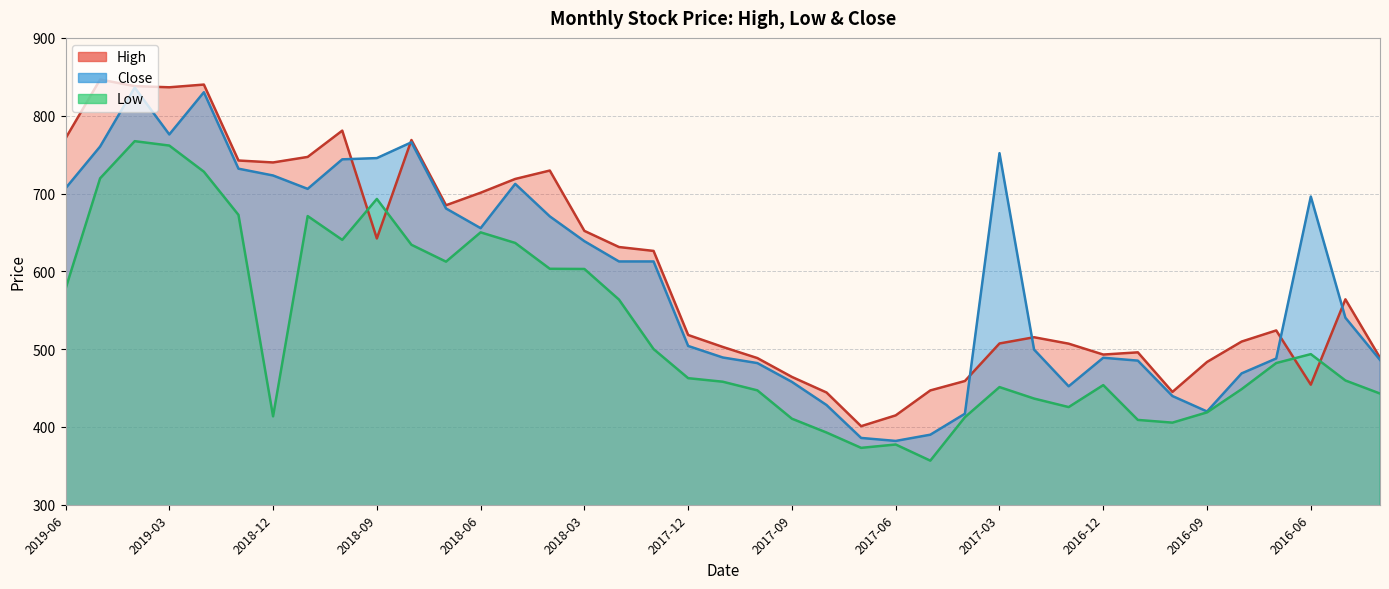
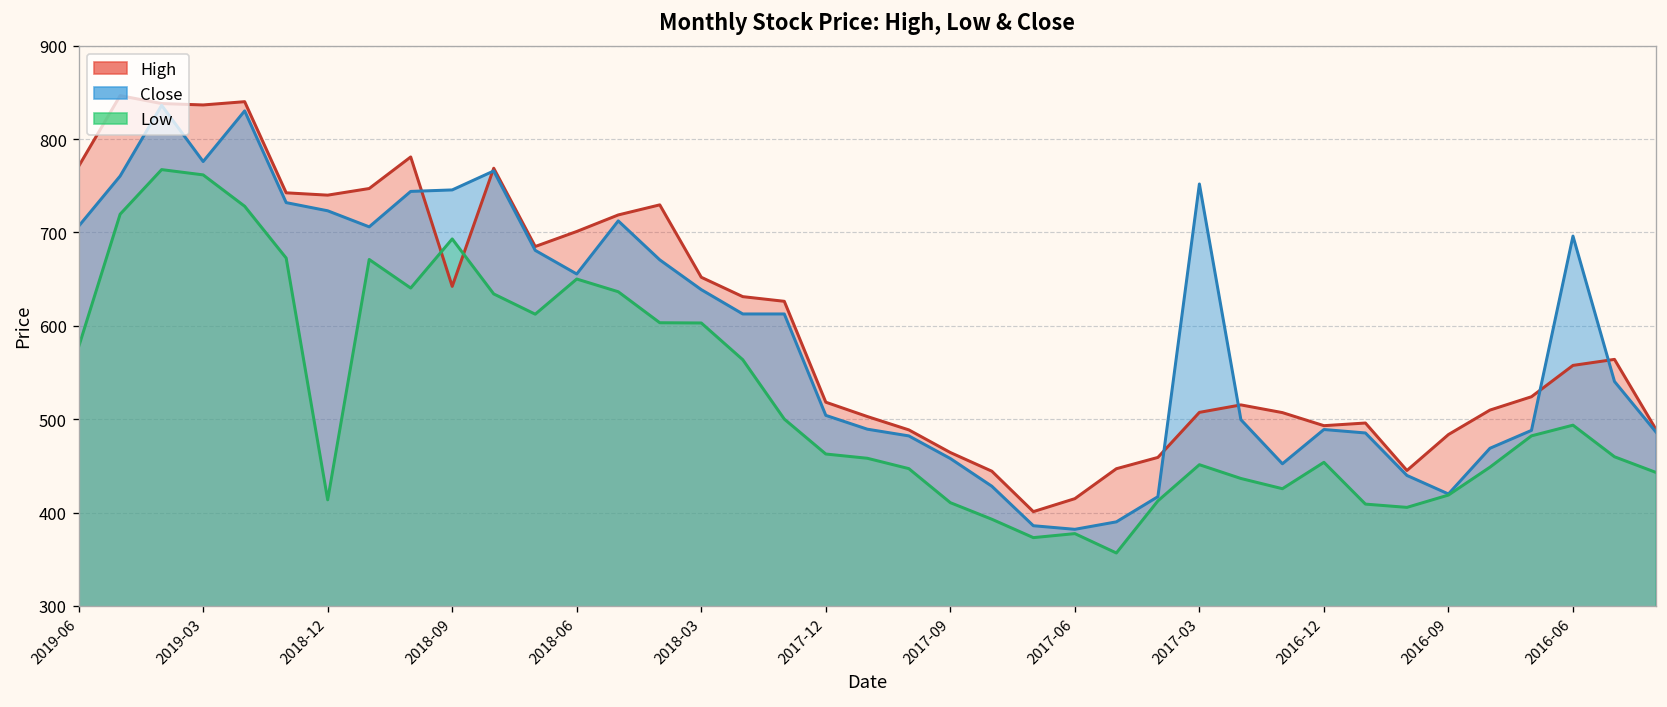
  {
    "High": {
      "2019-06": 770,
      "2019-03": 840,
      "2018-12": 740,
      "2018-09": 640,
      "2018-06": 700,
      "2018-03": 650,
      "2017-12": 520,
      "2017-09": 460,
      "2017-06": 410,
      "2017-03": 510,
      "2016-12": 490,
      "2016-09": 480,
-     "2016-06": 450
+     "2016-06": 560
    },
    "Close": {
      "2019-06": 710,
      "2019-03": 780,
      "2018-12": 720,
      "2018-09": 750,
      "2018-06": 660,
      "2018-03": 640,
      "2017-12": 500,
      "2017-09": 460,
      "2017-06": 380,
      "2017-03": 750,
      "2016-12": 490,
      "2016-06": 700
    },
    "Low": {
      "2019-06": 580,
      "2019-03": 760,
      "2018-12": 410,
      "2018-09": 690,
      "2018-06": 650,
      "2018-03": 600,
      "2017-12": 460,
      "2017-09": 410,
      "2017-06": 380,
      "2017-03": 450,
      "2016-12": 450,
      "2016-06": 490
    }
  }
